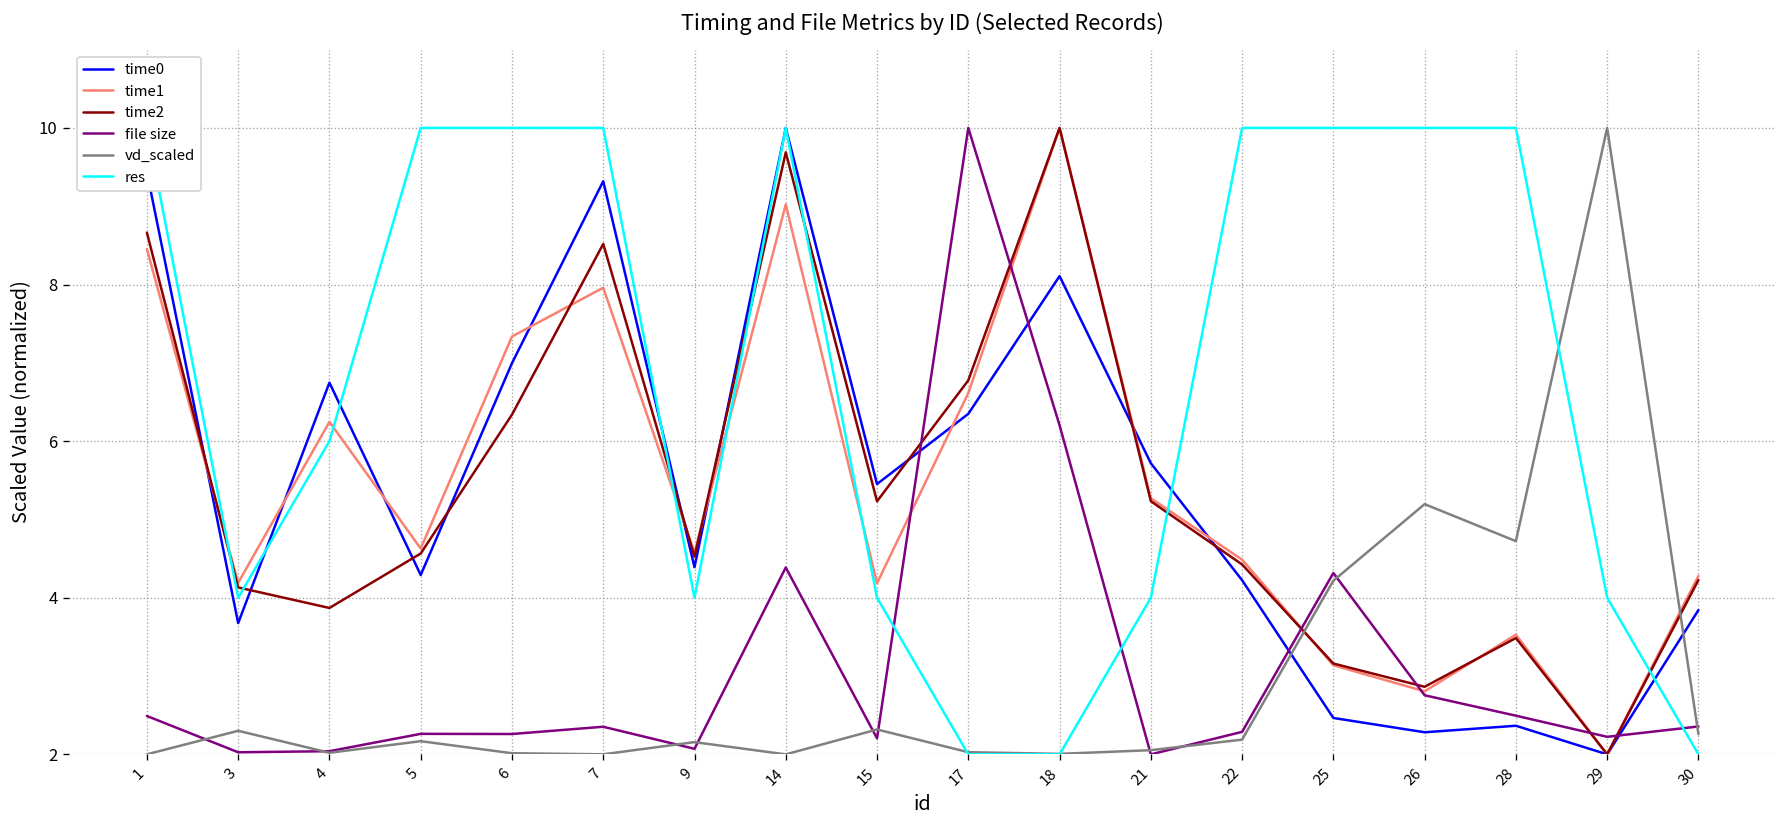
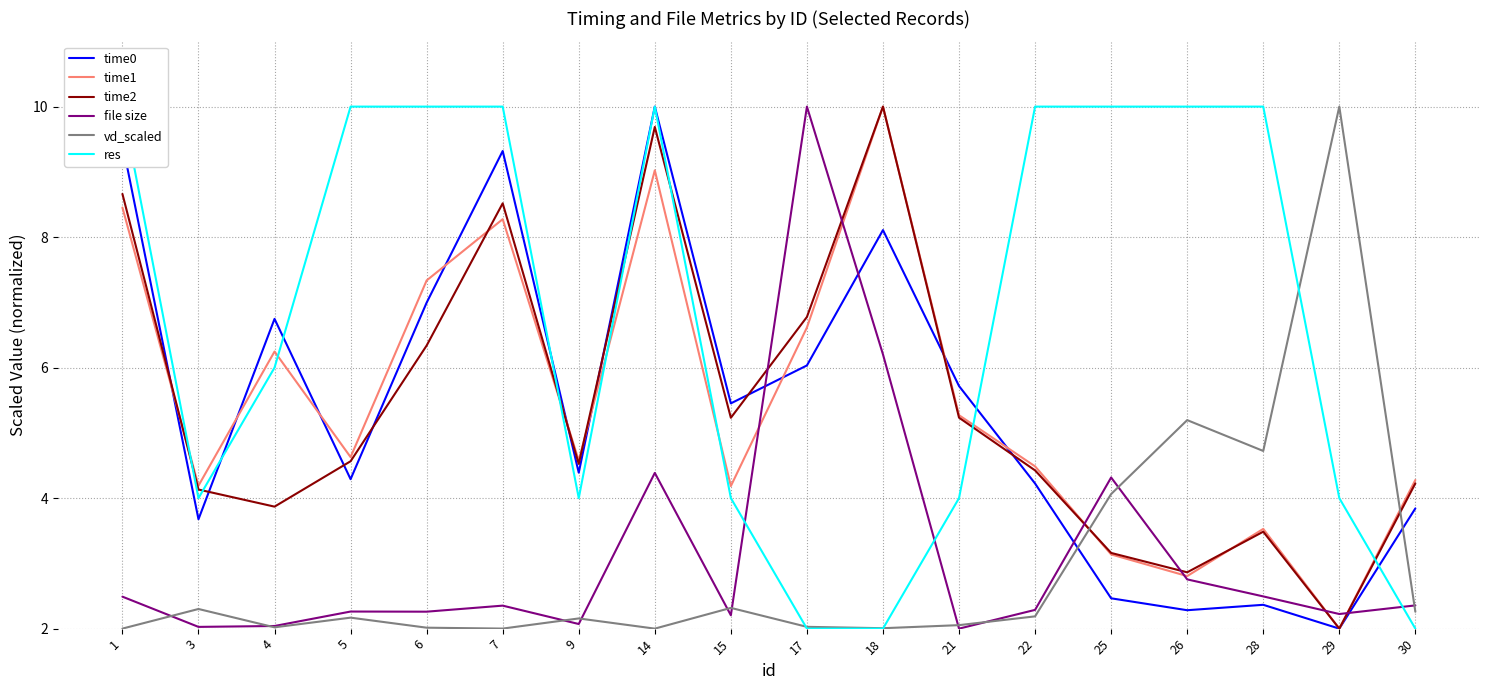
  {
    "time0": {
      "3": 3.7,
      "4": 6.7,
      "5": 4.3,
      "6": 7.0,
      "7": 9.3,
      "9": 4.4,
      "15": 5.5,
-     "17": 6.3,
+     "17": 6.0,
      "18": 8.1,
      "21": 5.7,
      "22": 4.2,
      "25": 2.5,
      "26": 2.3,
      "28": 2.4,
      "30": 3.8
    },
    "time1": {
      "1": 8.5,
      "3": 4.2,
      "4": 6.2,
      "5": 4.6,
      "6": 7.3,
-     "7": 8.0,
+     "7": 8.3,
      "9": 4.6,
      "14": 9.0,
      "15": 4.2,
      "17": 6.6,
      "22": 4.5,
      "26": 2.8,
      "28": 3.5,
      "30": 4.3
    },
    "time2": {
      "1": 8.7,
      "3": 4.1,
      "4": 3.9,
      "5": 4.6,
      "6": 6.3,
      "7": 8.5,
      "9": 4.5,
      "14": 9.7,
      "15": 5.2,
      "17": 6.8,
      "22": 4.4,
      "26": 2.9,
      "28": 3.5,
      "30": 4.2
    },
    "file size": {
      "1": 2.5,
      "3": 2.0,
      "5": 2.3,
      "6": 2.3,
      "7": 2.4,
      "9": 2.1,
      "14": 4.4,
      "15": 2.2,
      "17": 10.0,
      "18": 6.2,
      "21": 2.0,
      "22": 2.3,
      "25": 4.3,
      "26": 2.8,
      "28": 2.5,
      "29": 2.2,
      "30": 2.4
    },
    "vd_scaled": {
      "1": 2.0,
      "3": 2.3,
      "5": 2.2,
      "6": 2.0,
      "7": 2.0,
      "9": 2.2,
      "14": 2.0,
      "15": 2.3,
      "21": 2.1,
      "22": 2.2,
-     "25": 4.2,
+     "25": 4.1,
      "26": 5.2,
      "28": 4.7,
      "29": 10.0,
      "30": 2.3
    },
    "res": {
      "3": 4.0,
      "4": 6.0,
      "5": 10.0,
      "6": 10.0,
      "7": 10.0,
      "9": 4.0,
      "15": 4.0,
      "21": 4.0,
      "22": 10.0,
      "25": 10.0,
      "26": 10.0,
      "28": 10.0,
      "29": 4.0,
      "30": 2.0
    }
  }
